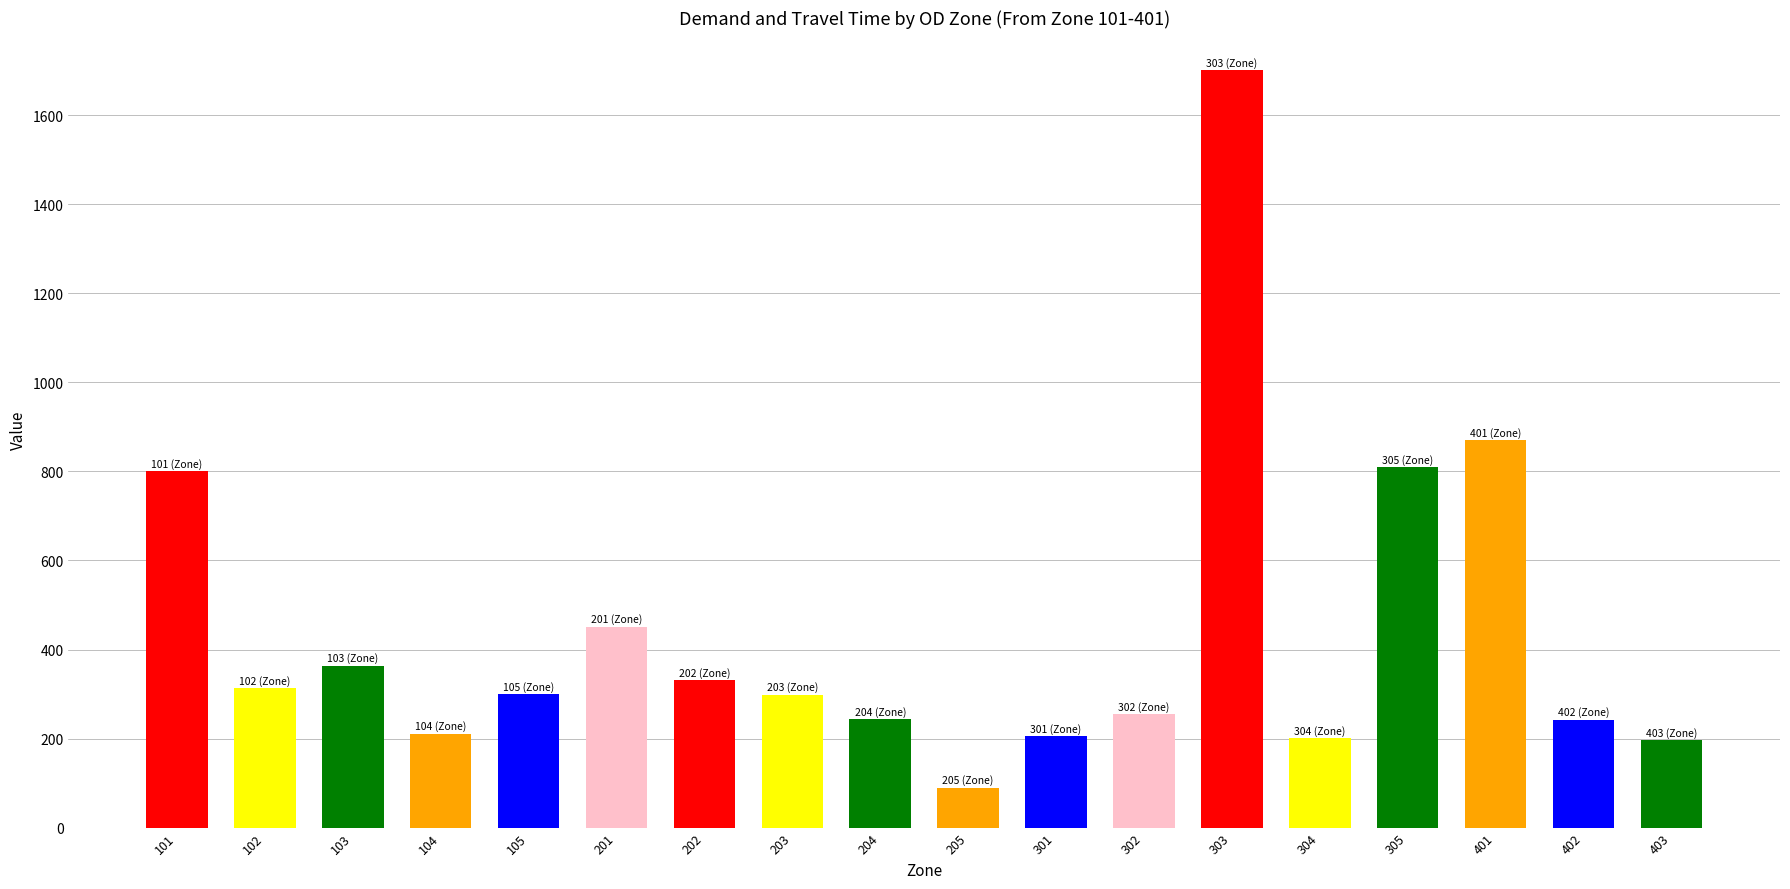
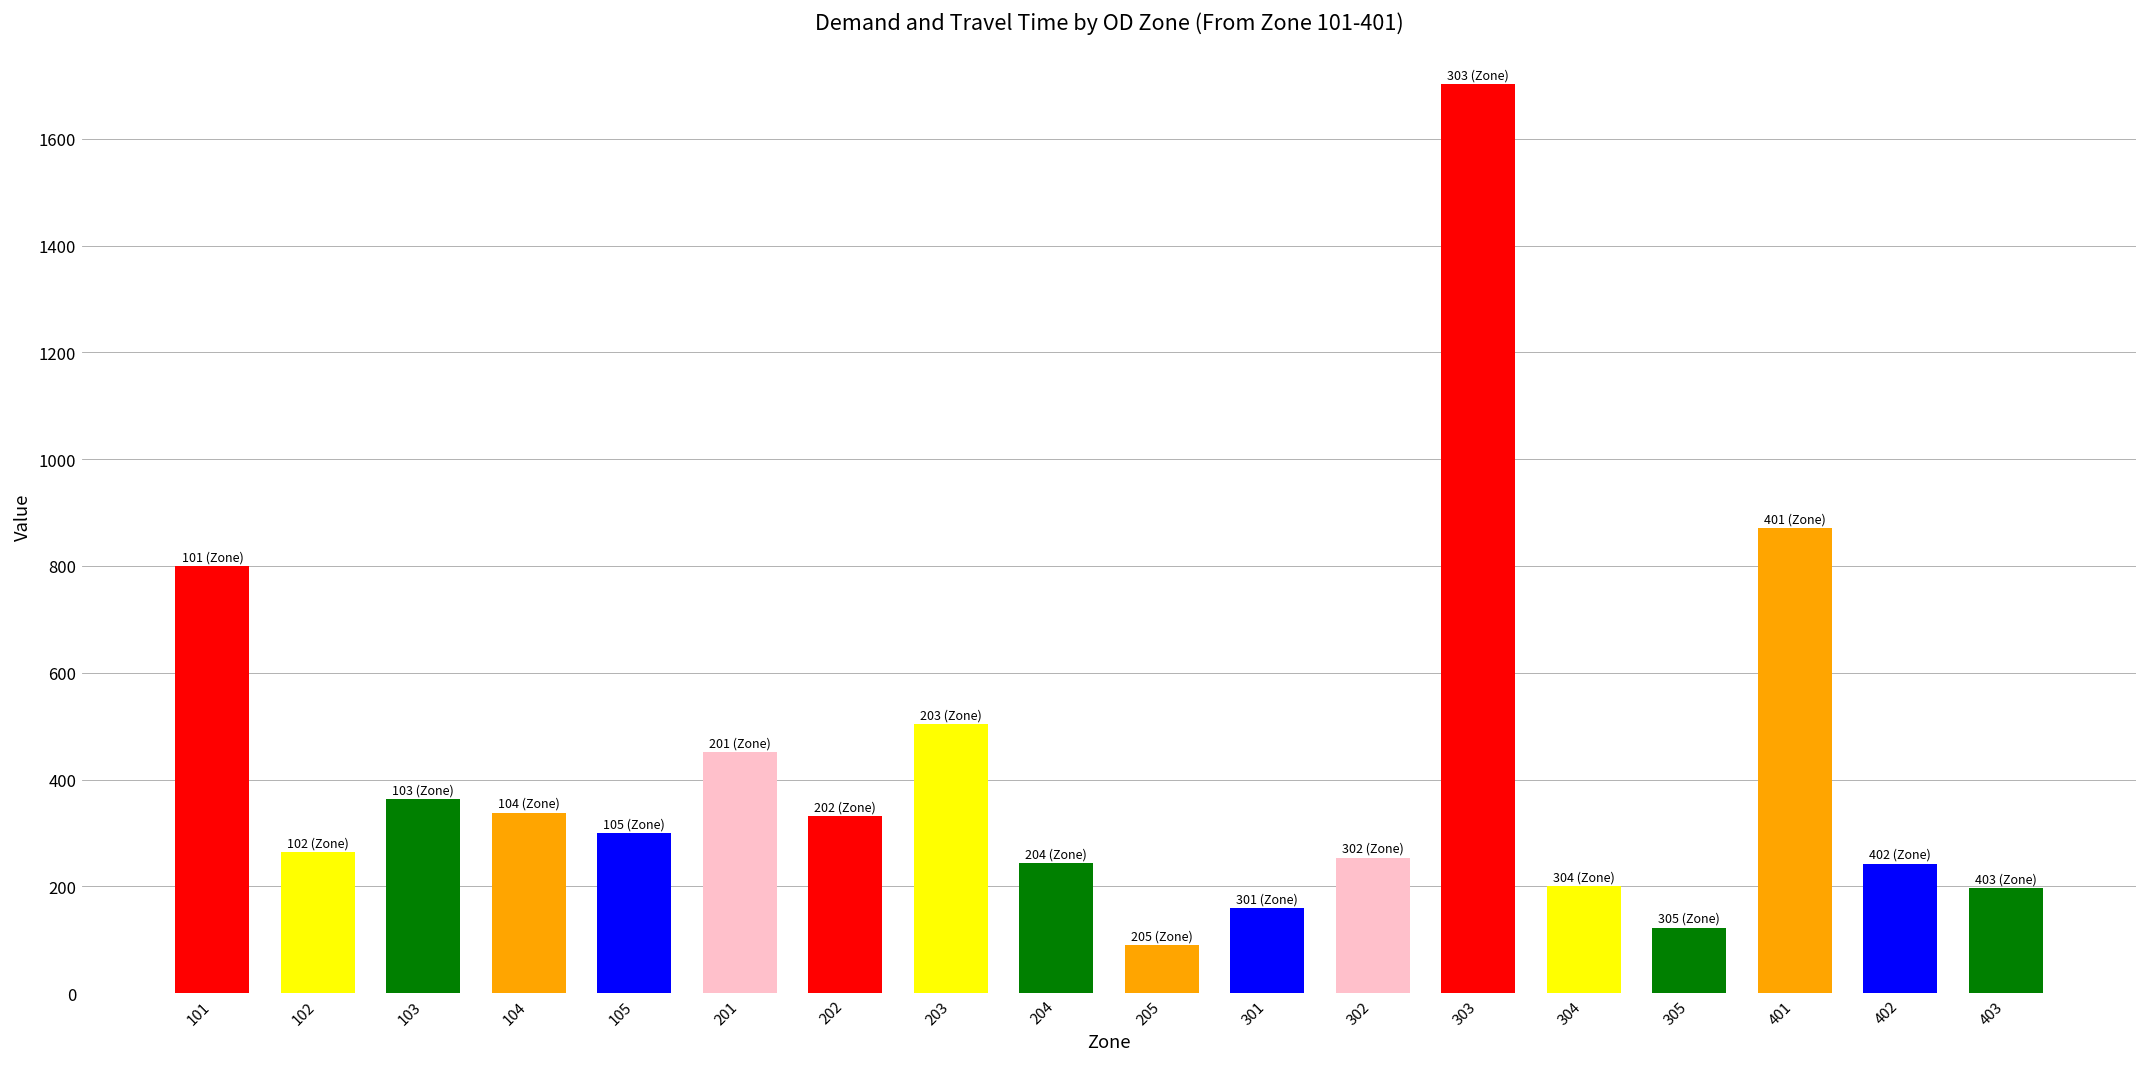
  {
-   "102": 310,
-   "104": 210,
-   "203": 300,
-   "301": 210,
-   "305": 810
+   "102": 260,
+   "104": 340,
+   "203": 500,
+   "301": 160,
+   "305": 120
  }
